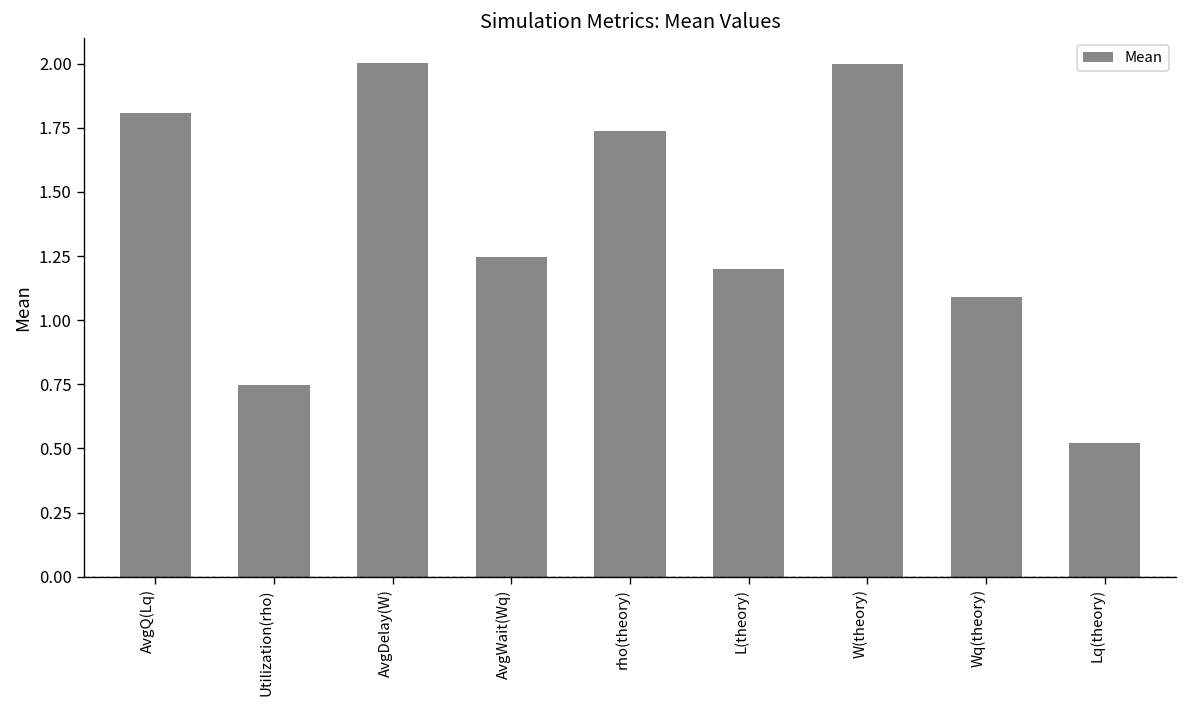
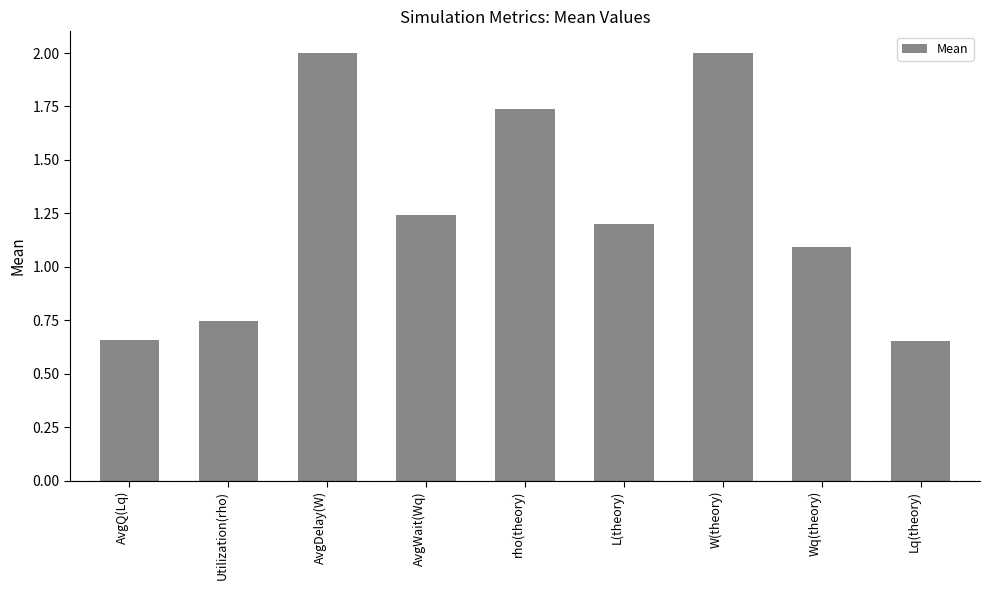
  {
-   "AvgQ(Lq)": 1.81,
+   "AvgQ(Lq)": 0.66,
    "Utilization(rho)": 0.75,
    "AvgDelay(W)": 2.00,
    "AvgWait(Wq)": 1.24,
    "rho(theory)": 1.74,
    "L(theory)": 1.20,
    "W(theory)": 2.00,
    "Wq(theory)": 1.09,
-   "Lq(theory)": 0.52
+   "Lq(theory)": 0.65
  }
